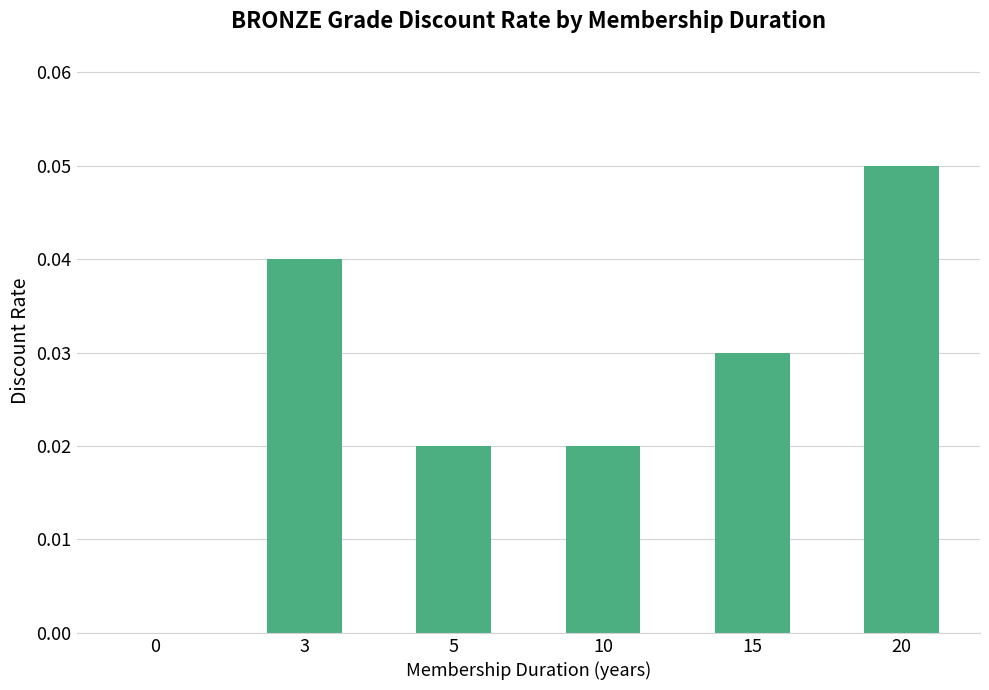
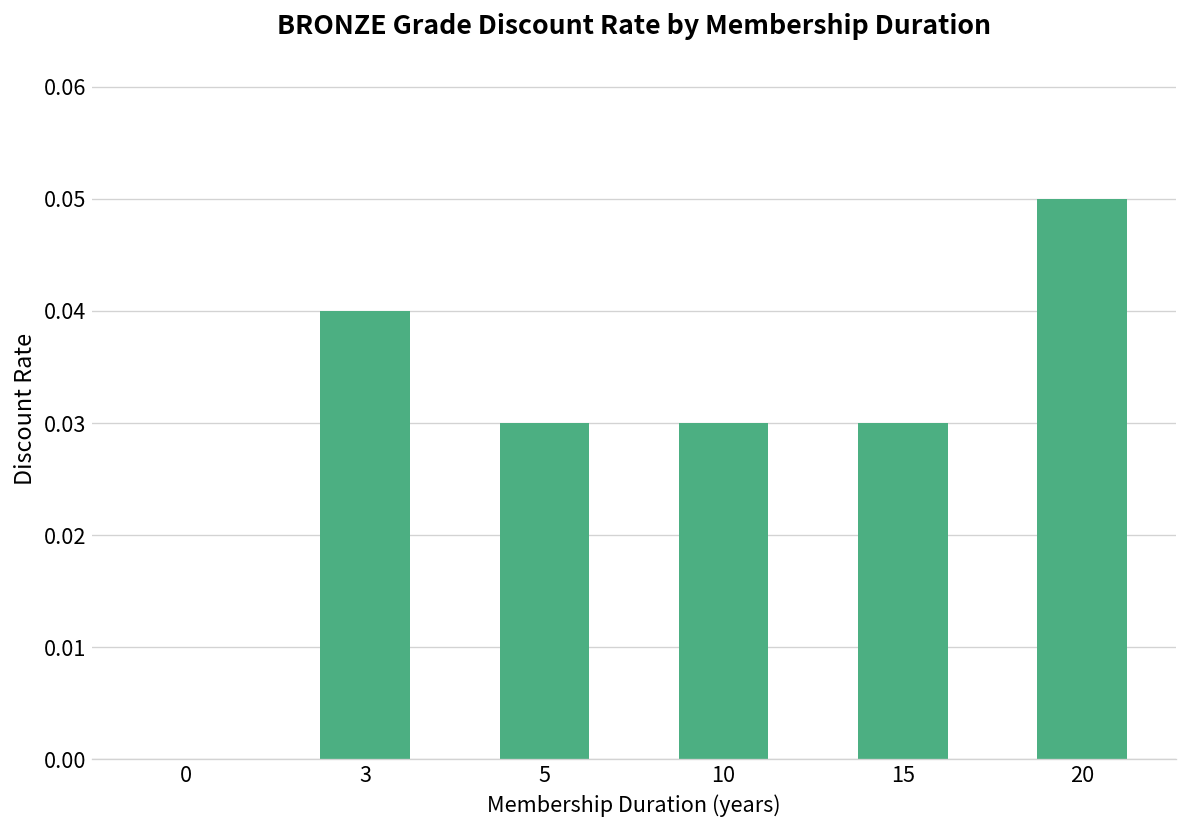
  {
    "0": 0.00,
    "3": 0.04,
-   "5": 0.02,
-   "10": 0.02,
+   "5": 0.03,
+   "10": 0.03,
    "15": 0.03,
    "20": 0.05
  }
